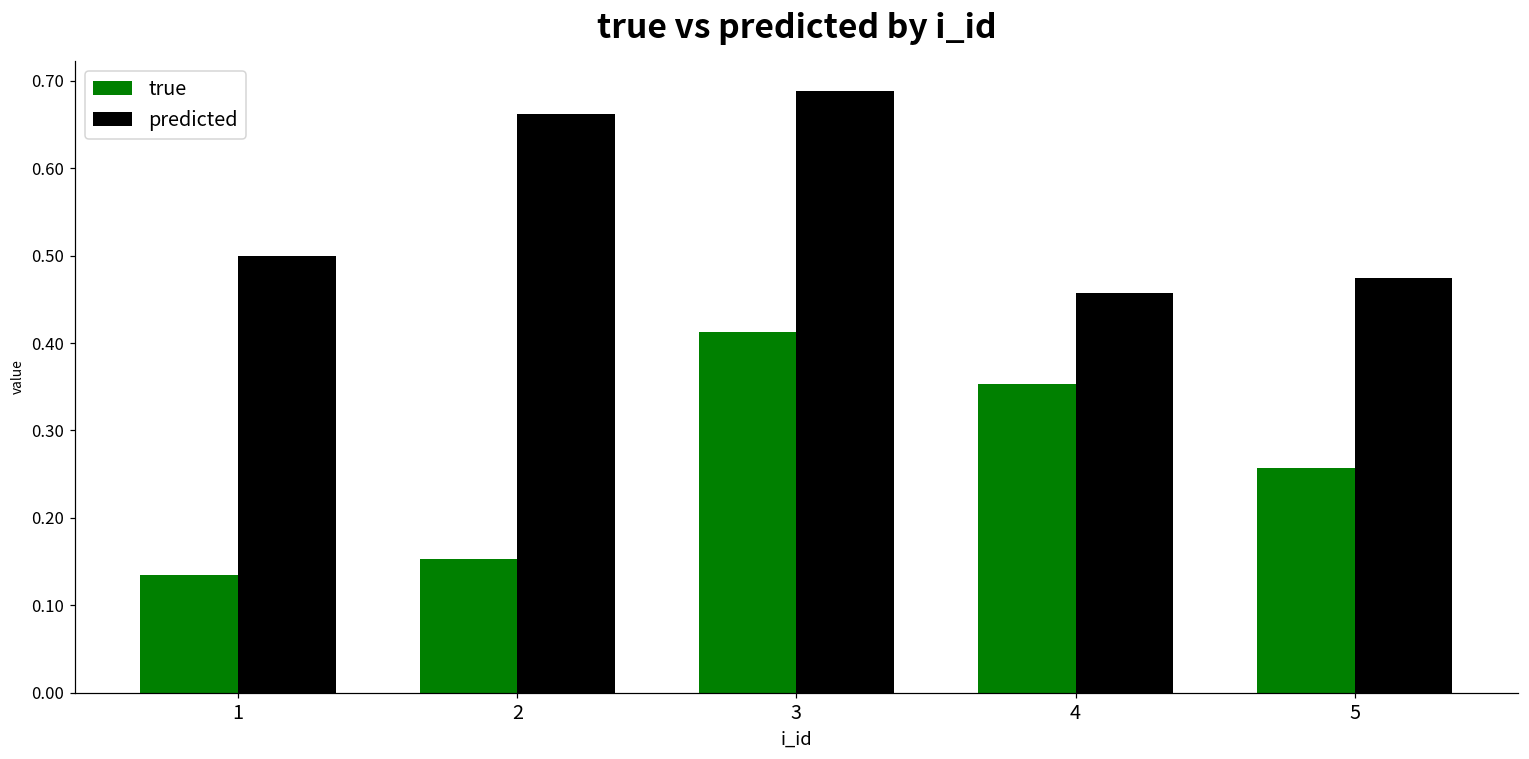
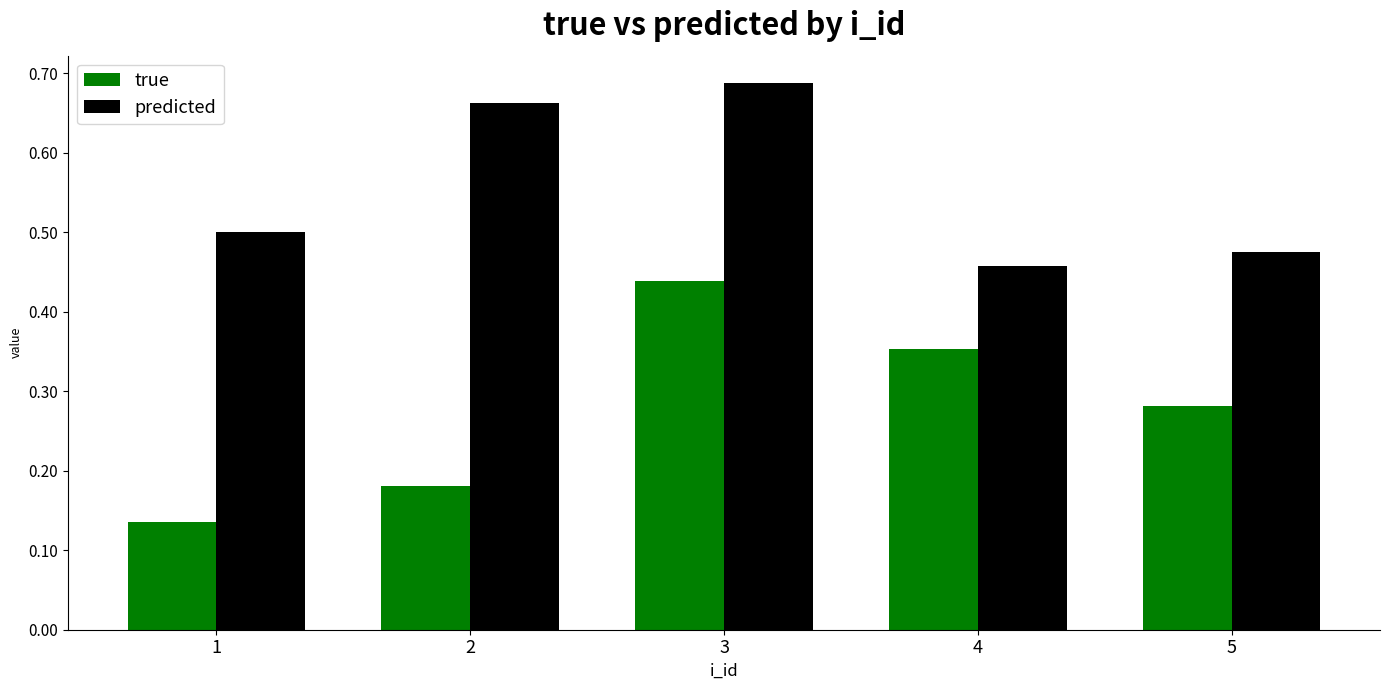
  {
    "true": {
      "1": 0.14,
-     "2": 0.15,
-     "3": 0.41,
+     "2": 0.18,
+     "3": 0.44,
      "4": 0.35,
-     "5": 0.26
+     "5": 0.28
    },
    "predicted": {
      "1": 0.50,
      "2": 0.66,
      "3": 0.69,
      "4": 0.46,
      "5": 0.47
    }
  }
